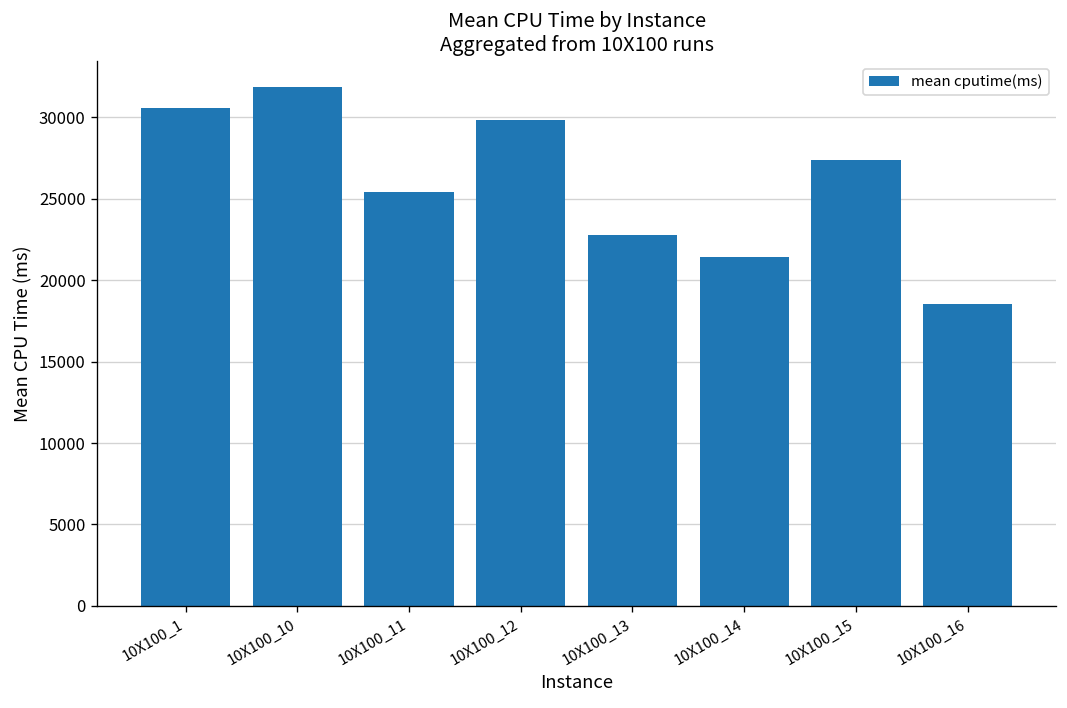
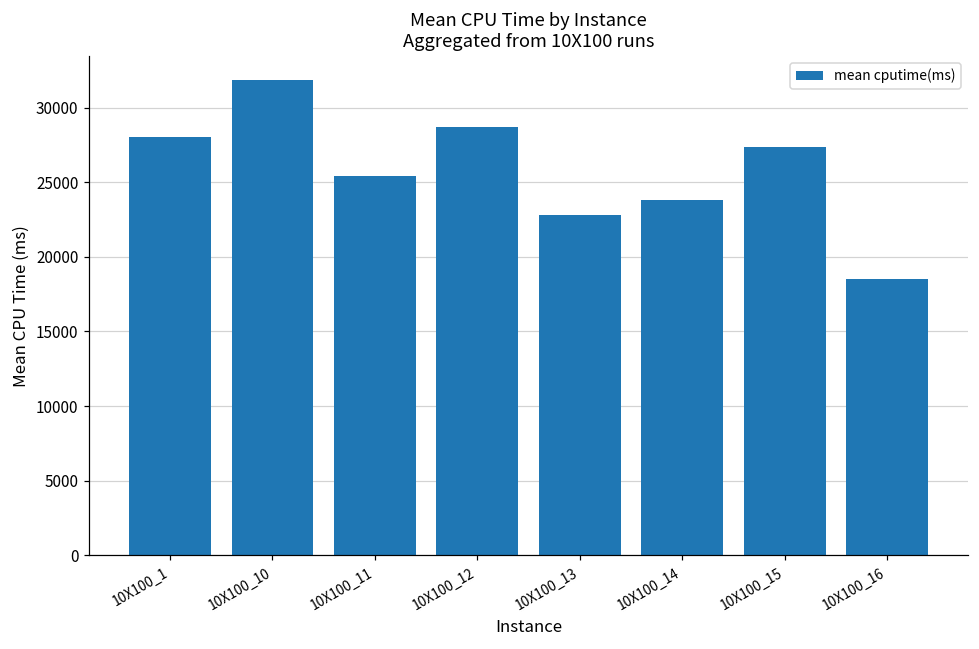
  {
-   "10X100_1": 30600,
+   "10X100_1": 28000,
    "10X100_10": 31900,
    "10X100_11": 25400,
-   "10X100_12": 29900,
+   "10X100_12": 28700,
    "10X100_13": 22800,
-   "10X100_14": 21400,
+   "10X100_14": 23800,
    "10X100_15": 27400,
    "10X100_16": 18500
  }
